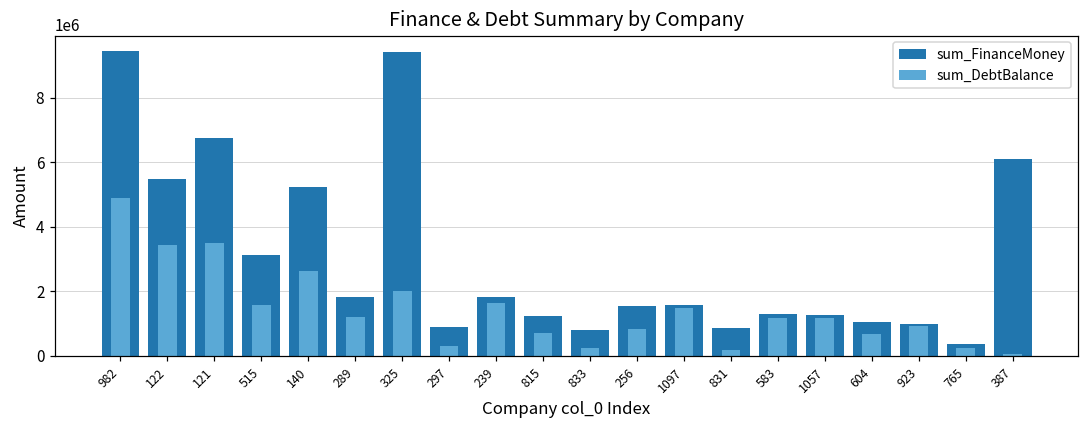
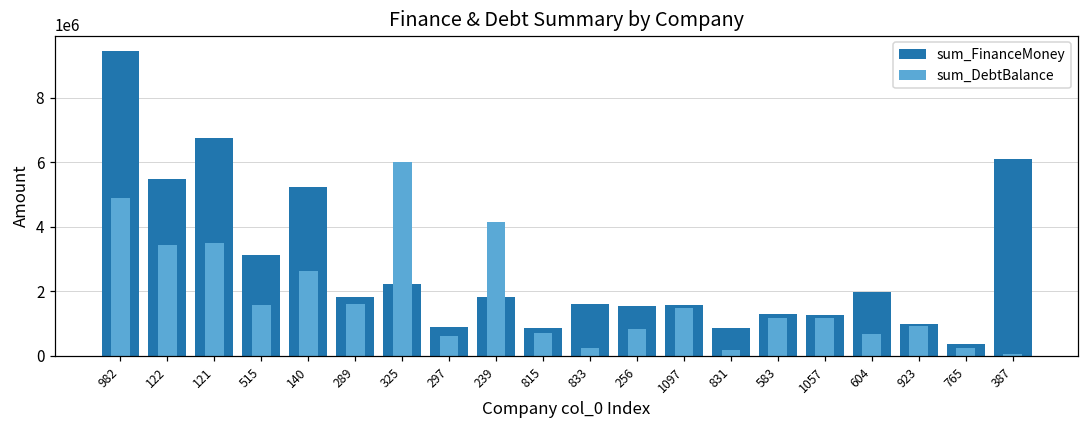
  {
    "sum_FinanceMoney": {
      "982": 9500000,
      "122": 5500000,
      "121": 6700000,
      "515": 3100000,
      "140": 5200000,
      "289": 1800000,
-     "325": 9400000,
+     "325": 2200000,
      "297": 900000,
-     "815": 1200000,
-     "833": 800000,
+     "815": 900000,
+     "833": 1600000,
      "256": 1600000,
      "1097": 1600000,
      "831": 900000,
      "583": 1300000,
      "1057": 1200000,
-     "604": 1000000,
+     "604": 2000000,
      "923": 1000000,
      "765": 300000,
      "387": 6100000
    },
    "sum_DebtBalance": {
-     "289": 1200000,
-     "325": 2000000,
-     "297": 300000,
-     "239": 1600000,
+     "289": 1600000,
+     "325": 6000000,
+     "297": 600000,
+     "239": 4200000,
      "923": 900000
    }
  }
